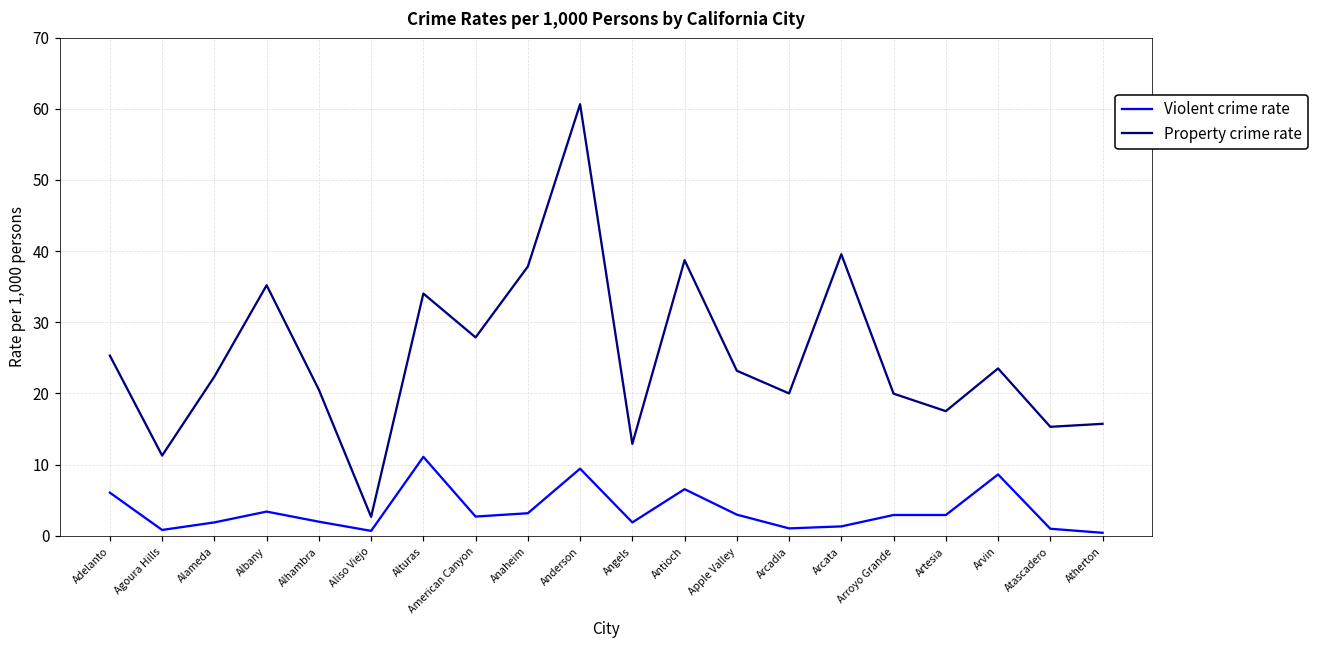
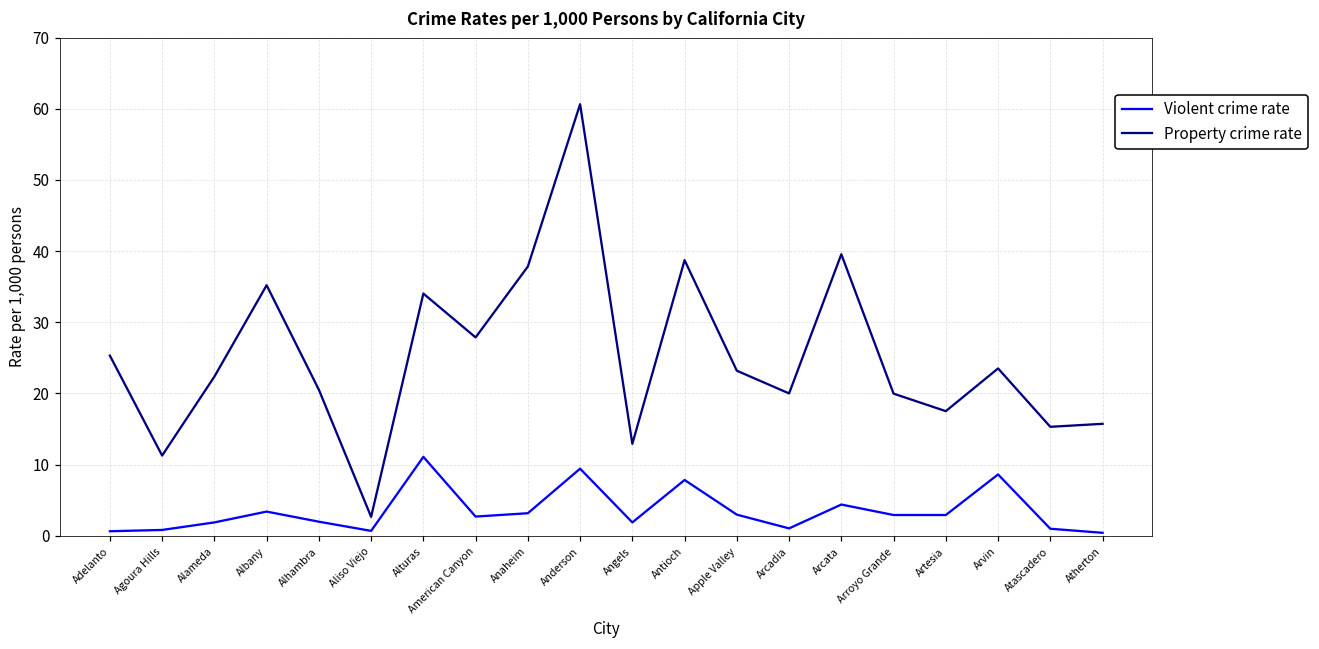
  {
    "Violent crime rate": {
-     "Adelanto": 6,
+     "Adelanto": 1,
      "Agoura Hills": 1,
      "Alameda": 2,
      "Albany": 3,
      "Alhambra": 2,
      "Aliso Viejo": 1,
      "Alturas": 11,
      "American Canyon": 3,
      "Anaheim": 3,
      "Anderson": 9,
      "Angels": 2,
-     "Antioch": 7,
+     "Antioch": 8,
      "Apple Valley": 3,
      "Arcadia": 1,
-     "Arcata": 1,
+     "Arcata": 4,
      "Arroyo Grande": 3,
      "Artesia": 3,
      "Arvin": 9,
      "Atascadero": 1,
      "Atherton": 0
    },
    "Property crime rate": {
      "Adelanto": 25,
      "Agoura Hills": 11,
      "Alameda": 22,
      "Albany": 35,
      "Alhambra": 21,
      "Aliso Viejo": 3,
      "Alturas": 34,
      "American Canyon": 28,
      "Anaheim": 38,
      "Anderson": 61,
      "Angels": 13,
      "Antioch": 39,
      "Apple Valley": 23,
      "Arcadia": 20,
      "Arcata": 40,
      "Arroyo Grande": 20,
      "Artesia": 18,
      "Arvin": 24,
      "Atascadero": 15,
      "Atherton": 16
    }
  }
